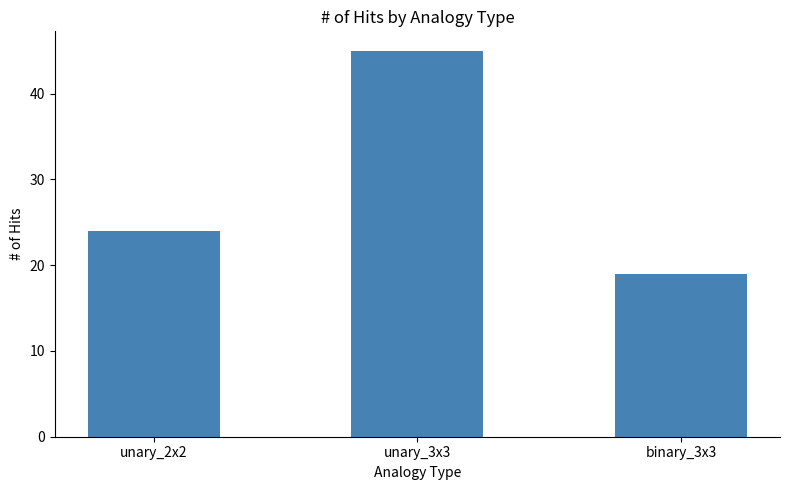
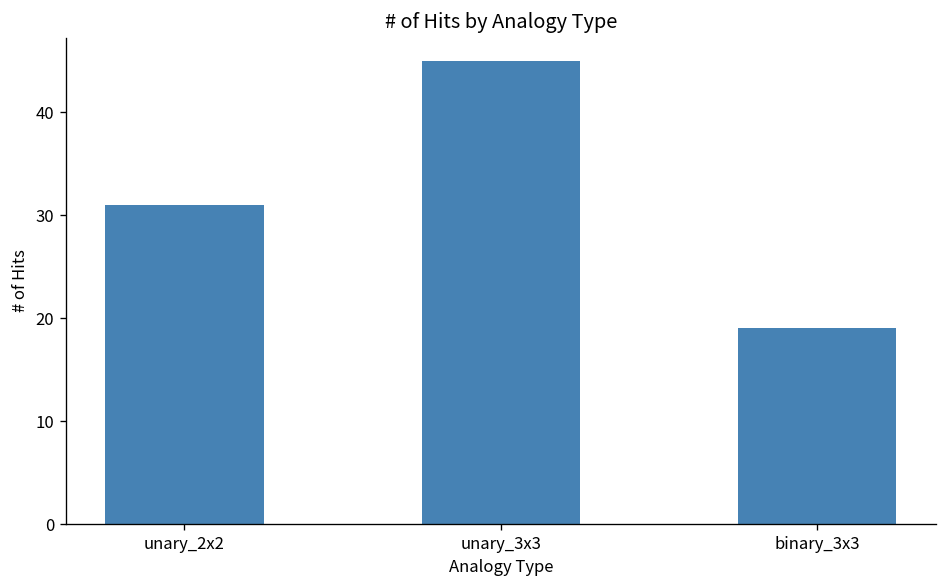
  {
-   "unary_2x2": 24,
+   "unary_2x2": 31,
    "unary_3x3": 45,
    "binary_3x3": 19
  }
